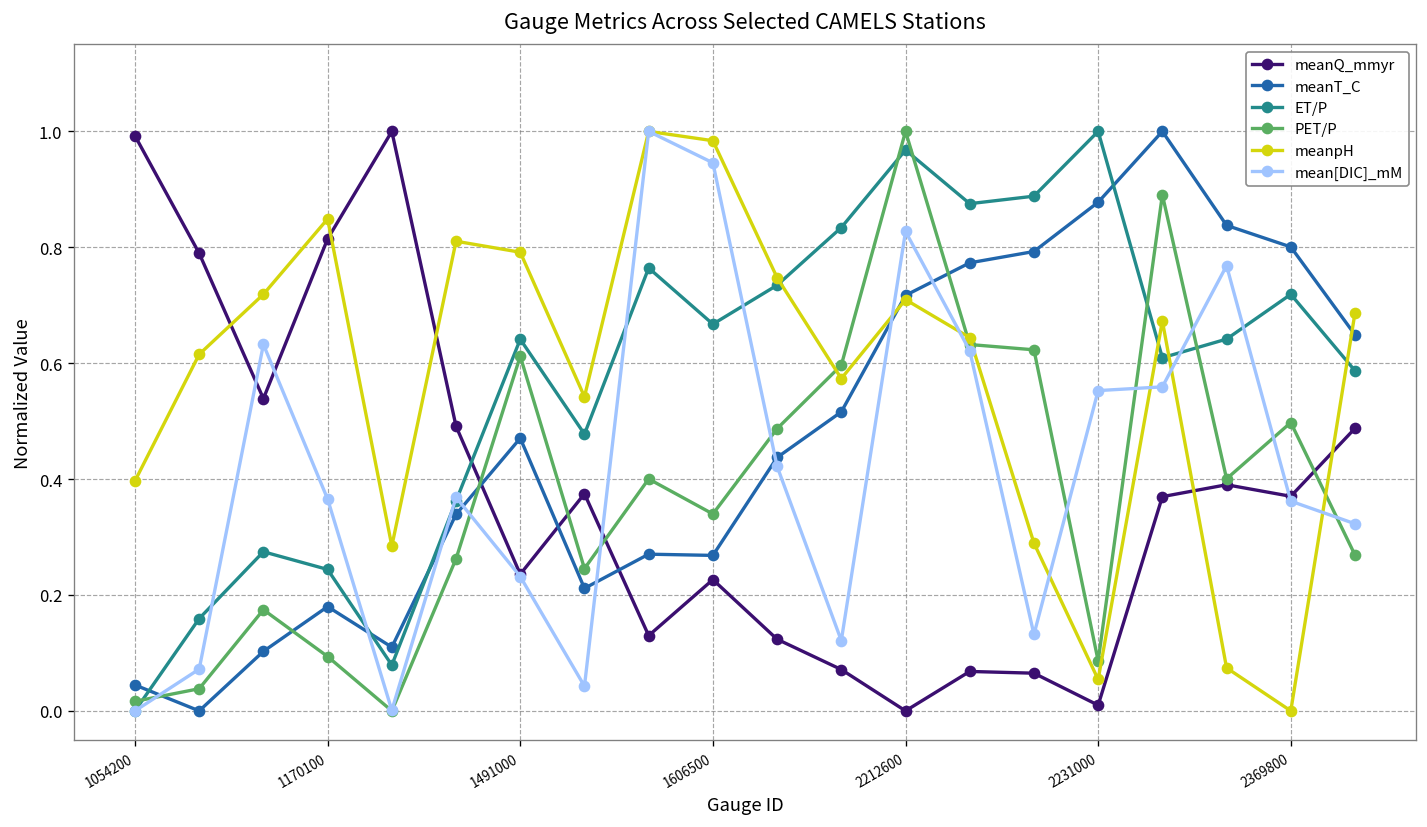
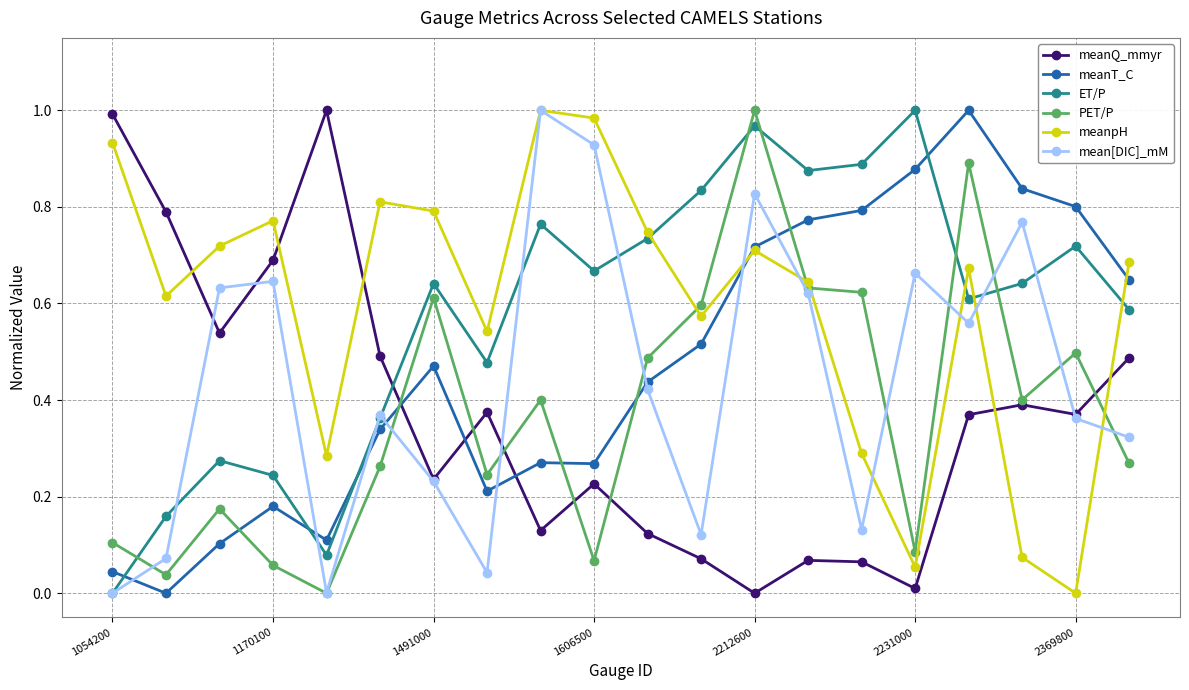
  {
    "meanQ_mmyr": {
      "1054200": 0.99,
-     "1170100": 0.81,
+     "1170100": 0.69,
      "1606500": 0.23,
      "2212600": 0.00,
      "2231000": 0.01,
      "2369800": 0.37
    },
    "PET/P": {
-     "1054200": 0.02,
-     "1170100": 0.09,
+     "1054200": 0.10,
+     "1170100": 0.06,
      "1491000": 0.61,
-     "1606500": 0.34,
+     "1606500": 0.07,
      "2212600": 1.00,
      "2231000": 0.09,
      "2369800": 0.50
    },
    "meanpH": {
-     "1054200": 0.40,
-     "1170100": 0.85,
+     "1054200": 0.93,
+     "1170100": 0.77,
      "1491000": 0.79,
      "1606500": 0.98,
      "2212600": 0.71,
      "2231000": 0.05,
      "2369800": 0.00
    },
    "mean[DIC]_mM": {
-     "1170100": 0.37,
-     "1606500": 0.95,
+     "1170100": 0.65,
+     "1606500": 0.93,
      "2212600": 0.83,
-     "2231000": 0.55,
+     "2231000": 0.66,
      "2369800": 0.36
    }
  }
